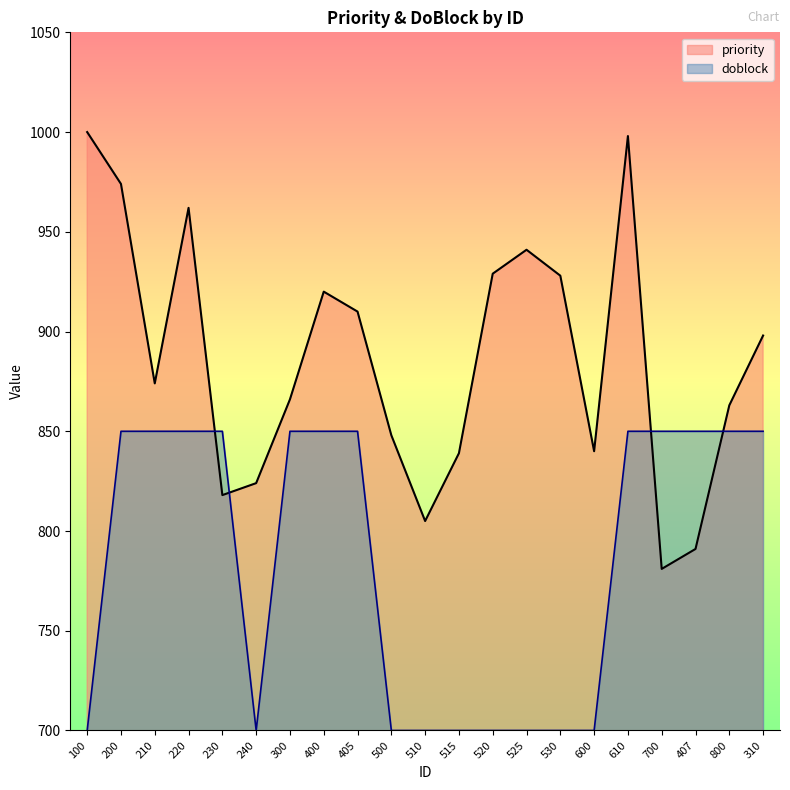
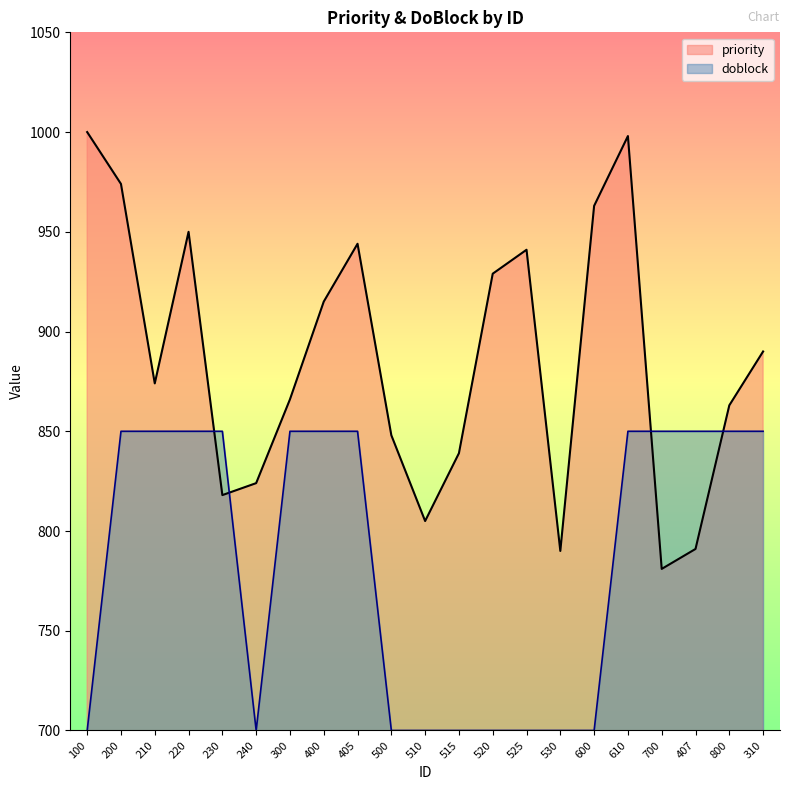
  {
    "priority": {
      "100": 1000,
      "200": 974,
      "210": 874,
-     "220": 962,
+     "220": 950,
      "230": 818,
      "240": 824,
      "300": 866,
-     "400": 920,
-     "405": 910,
+     "400": 915,
+     "405": 944,
      "500": 848,
      "510": 805,
      "515": 839,
      "520": 929,
      "525": 941,
-     "530": 928,
-     "600": 840,
+     "530": 790,
+     "600": 963,
      "610": 998,
      "700": 781,
      "407": 791,
      "800": 863,
-     "310": 898
+     "310": 890
    },
    "doblock": {
      "100": 0,
      "200": 850,
      "210": 850,
      "220": 850,
      "230": 850,
      "240": 0,
      "300": 850,
      "400": 850,
      "405": 850,
      "500": 0,
      "510": 0,
      "515": 0,
      "520": 0,
      "525": 0,
      "530": 0,
      "600": 0,
      "610": 850,
      "700": 850,
      "407": 850,
      "800": 850,
      "310": 850
    }
  }
